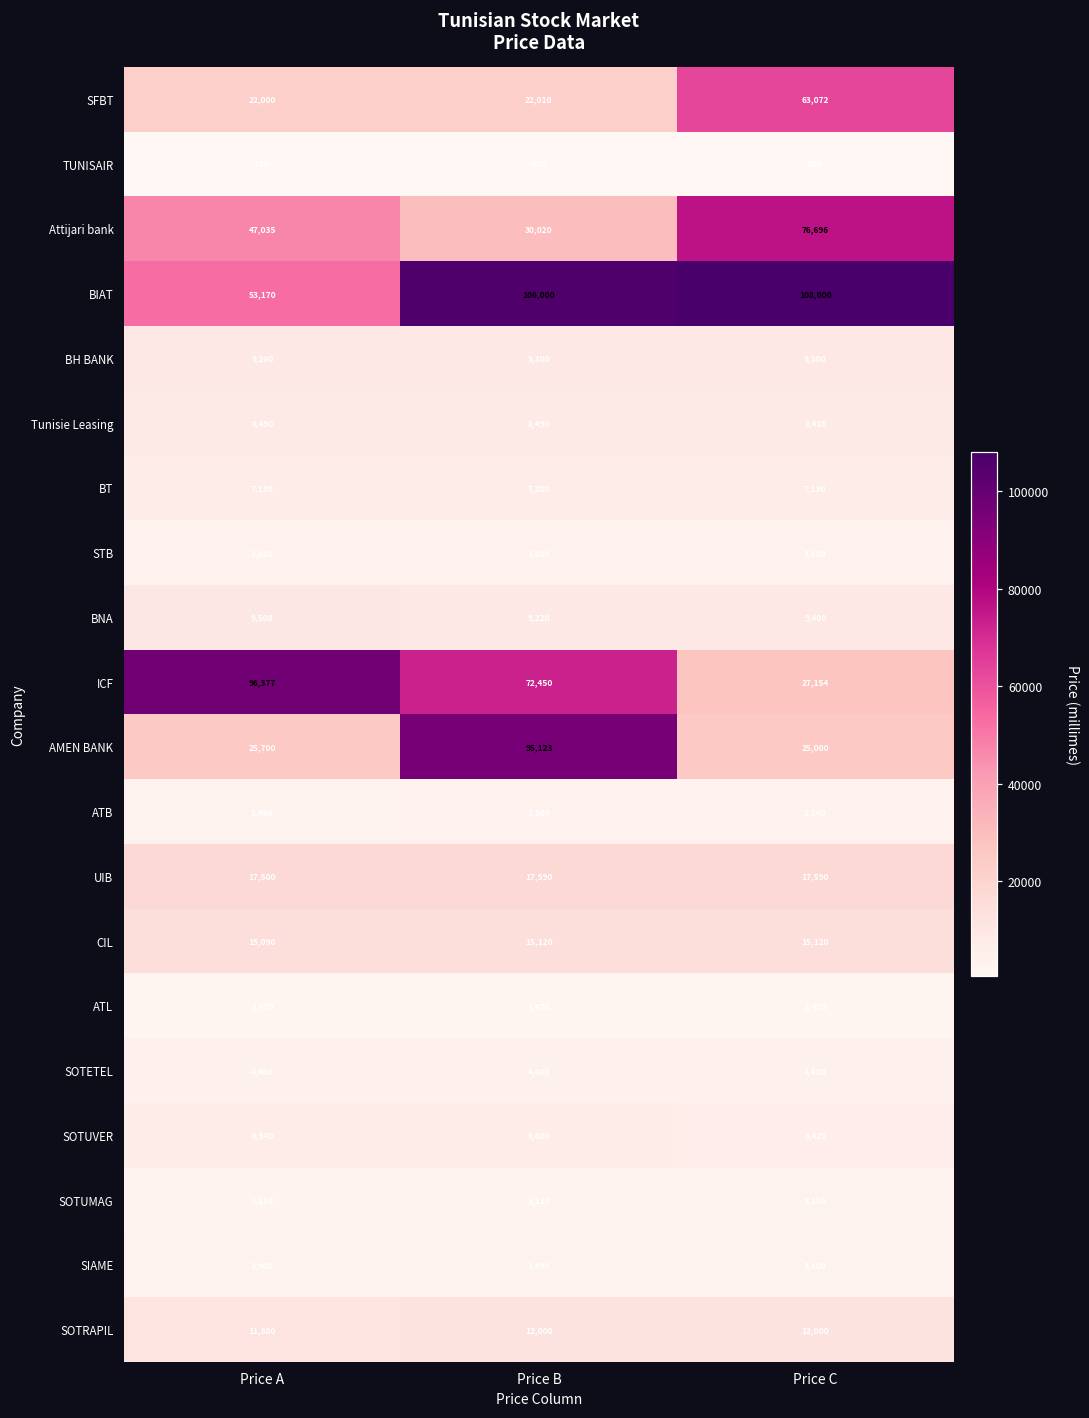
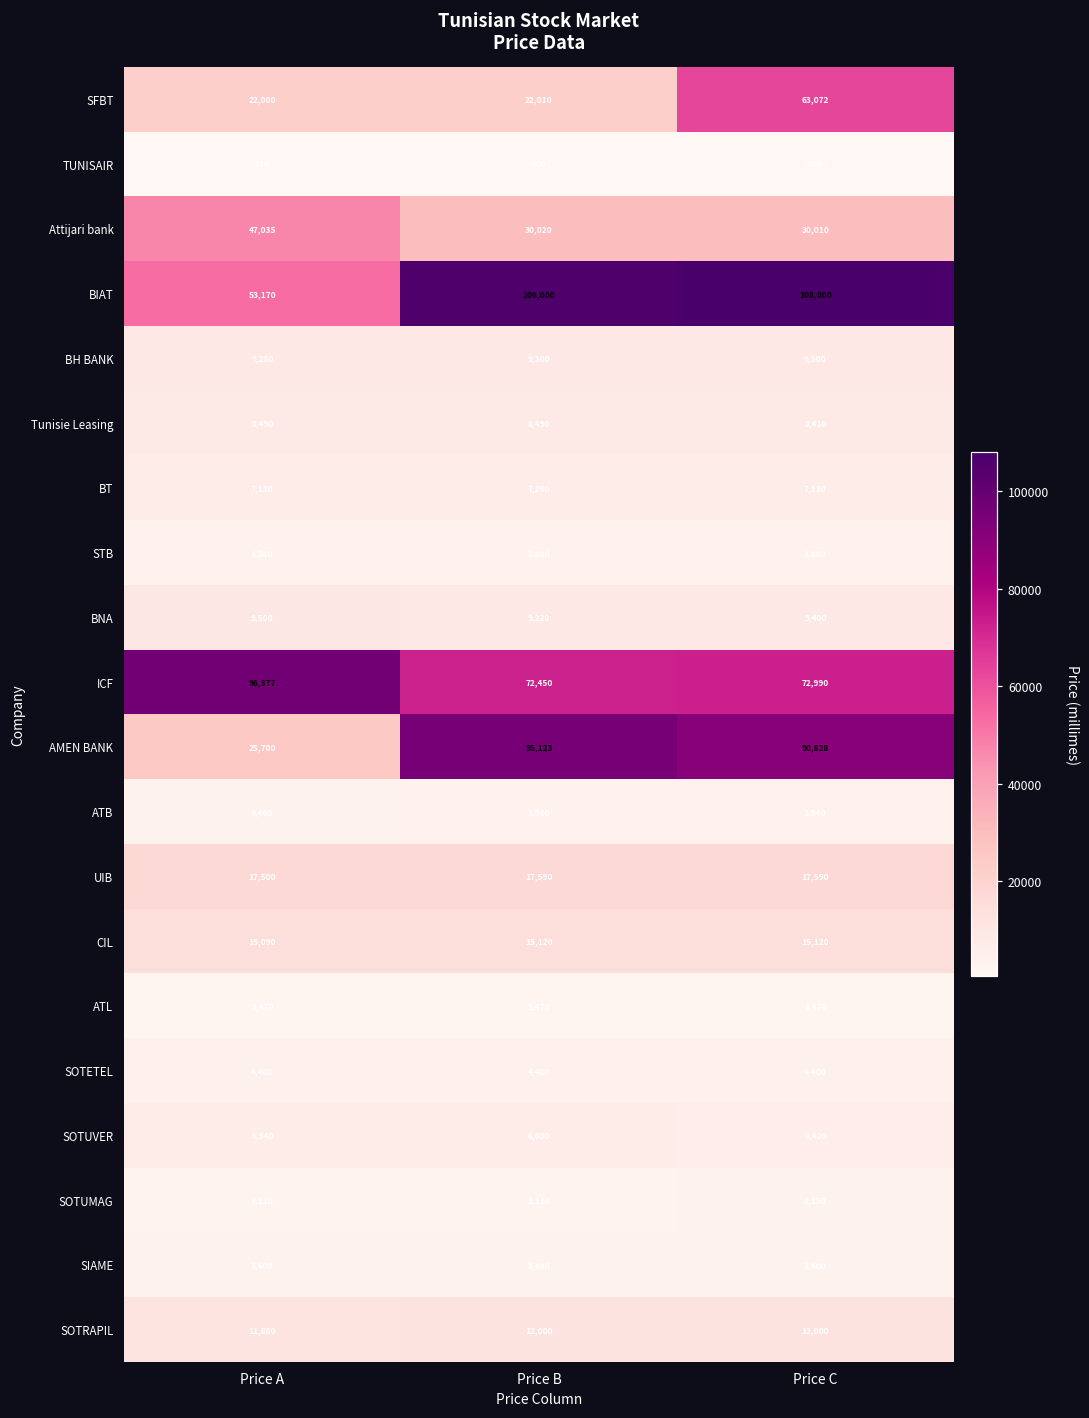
  {
    "SFBT": {
      "Price A": "22,000",
      "Price B": "22,010",
      "Price C": "63,072"
    },
    "Attijari bank": {
      "Price A": "47,035",
      "Price B": "30,020",
-     "Price C": "76,696"
+     "Price C": "30,010"
    },
    "BIAT": {
      "Price A": "53,170",
      "Price B": "106,000",
      "Price C": "108,000"
    },
    "ICF": {
      "Price A": "96,377",
      "Price B": "72,450",
-     "Price C": "27,154"
+     "Price C": "72,990"
    },
    "AMEN BANK": {
      "Price A": "25,700",
      "Price B": "95,123",
-     "Price C": "25,000"
+     "Price C": "90,828"
    }
  }
